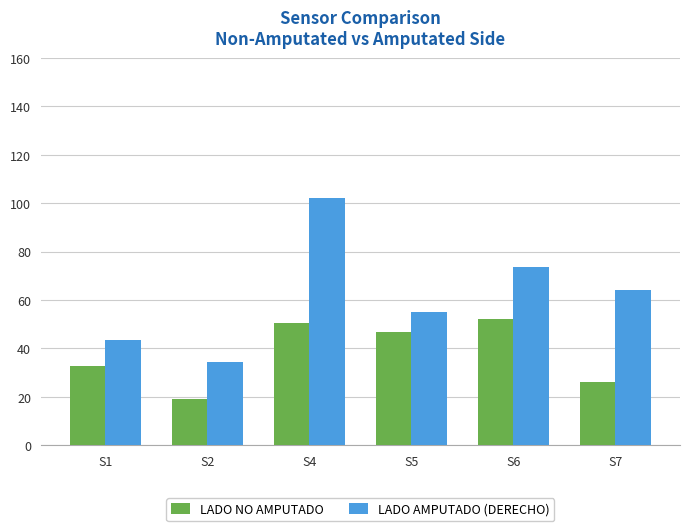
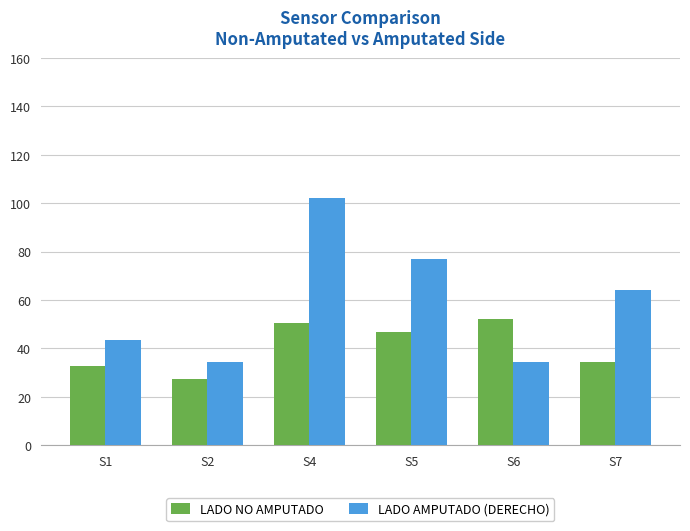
  {
    "LADO NO AMPUTADO": {
      "S1": 33,
-     "S2": 19,
+     "S2": 27,
      "S4": 50,
      "S5": 47,
      "S6": 52,
-     "S7": 26
+     "S7": 35
    },
    "LADO AMPUTADO (DERECHO)": {
      "S1": 43,
      "S2": 34,
      "S4": 102,
-     "S5": 55,
-     "S6": 74,
+     "S5": 77,
+     "S6": 34,
      "S7": 64
    }
  }
